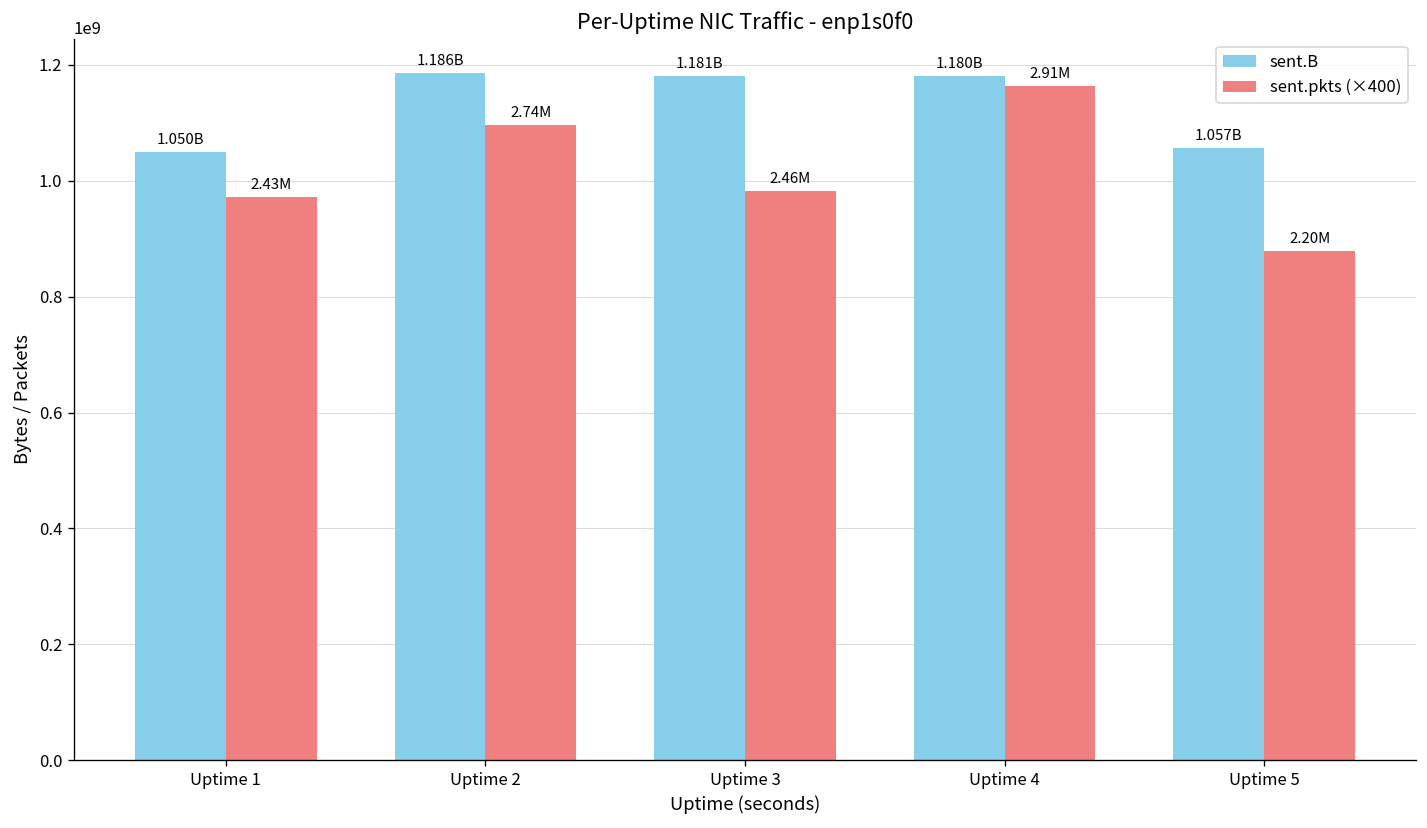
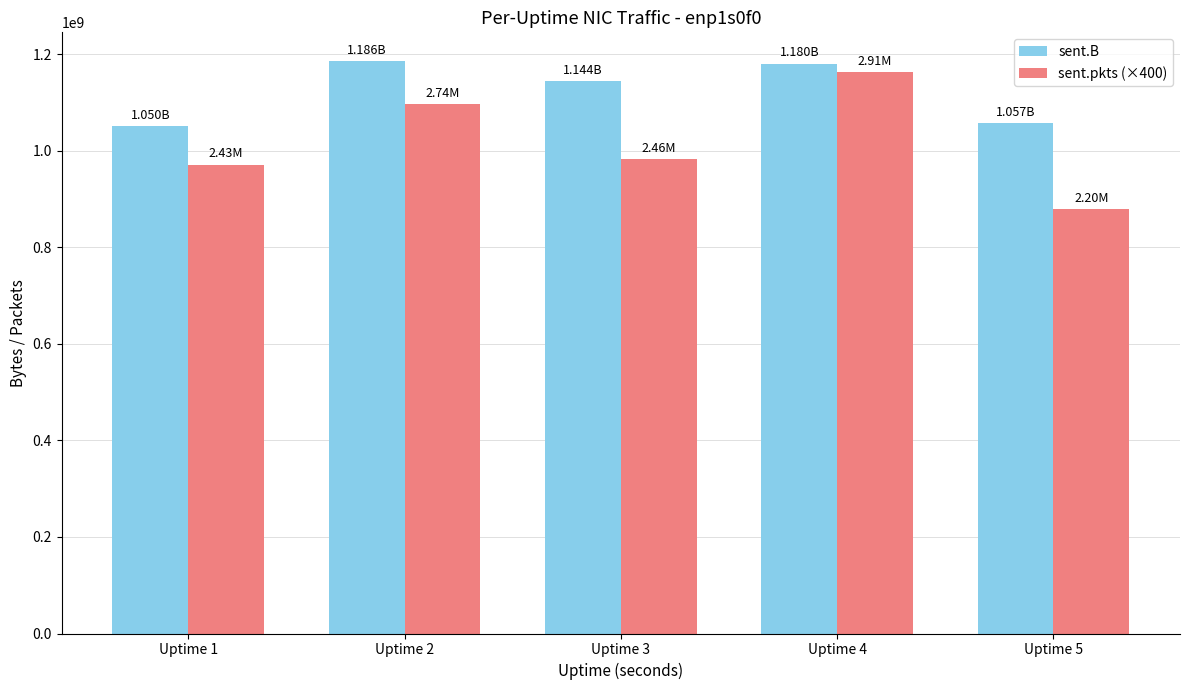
  {
    "sent.B": {
      "Uptime 1": "1.050B",
      "Uptime 2": "1.186B",
-     "Uptime 3": "1.181B",
+     "Uptime 3": "1.144B",
      "Uptime 4": "1.180B",
      "Uptime 5": "1.057B"
    }
  }
